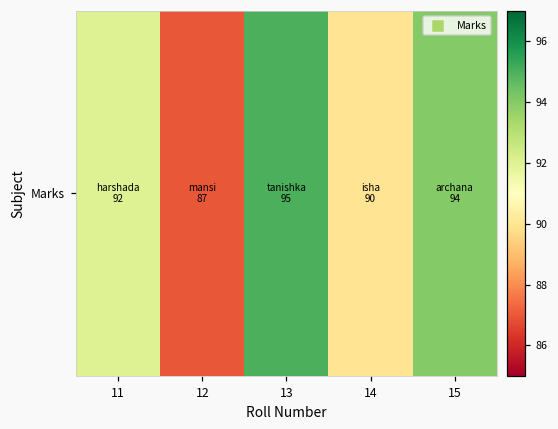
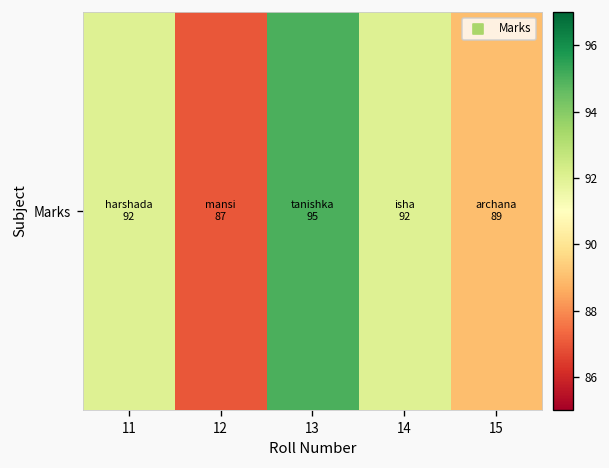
  {
    "Marks": {
      "11": 92,
      "12": 87,
      "13": 95,
-     "14": 90,
-     "15": 94
+     "14": 92,
+     "15": 89
    }
  }
